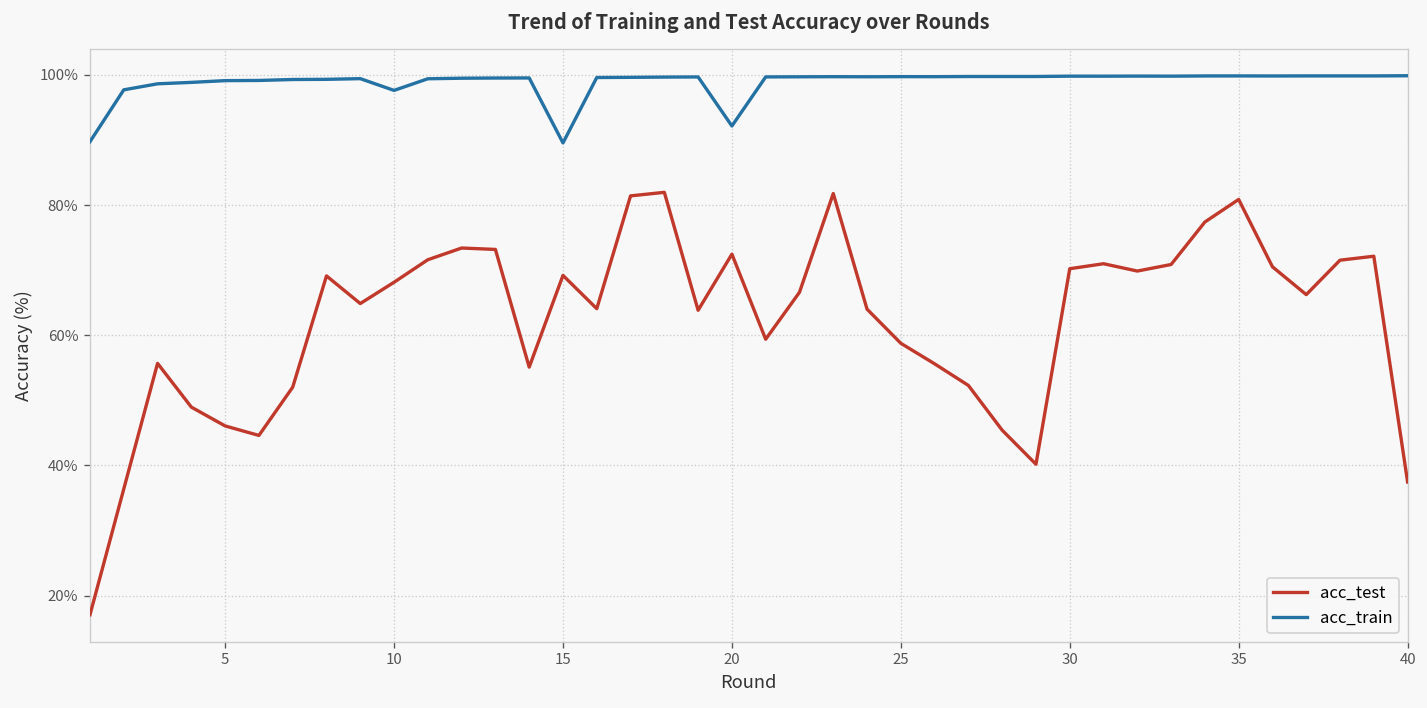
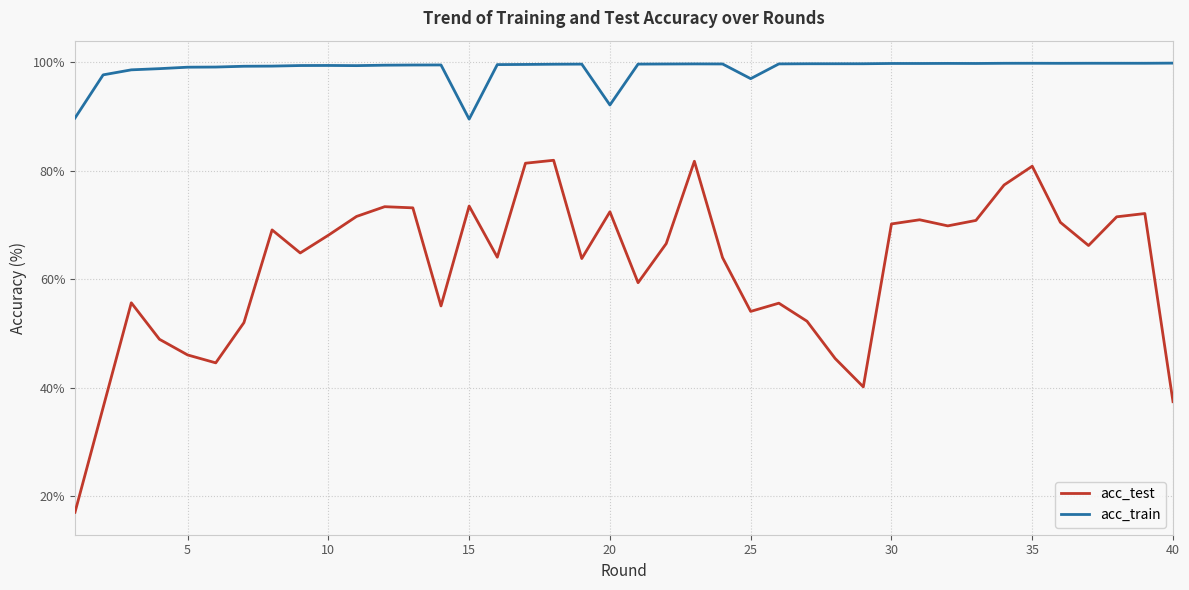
  {
    "acc_test": {
      "5": "46%",
      "10": "68%",
-     "15": "69%",
+     "15": "74%",
      "20": "72%",
-     "25": "59%",
+     "25": "54%",
      "30": "70%",
      "35": "81%",
      "40": "37%"
    },
    "acc_train": {
      "5": "99%",
-     "10": "98%",
+     "10": "99%",
      "15": "90%",
      "20": "92%",
-     "25": "100%",
+     "25": "97%",
      "30": "100%",
      "35": "100%",
      "40": "100%"
    }
  }
